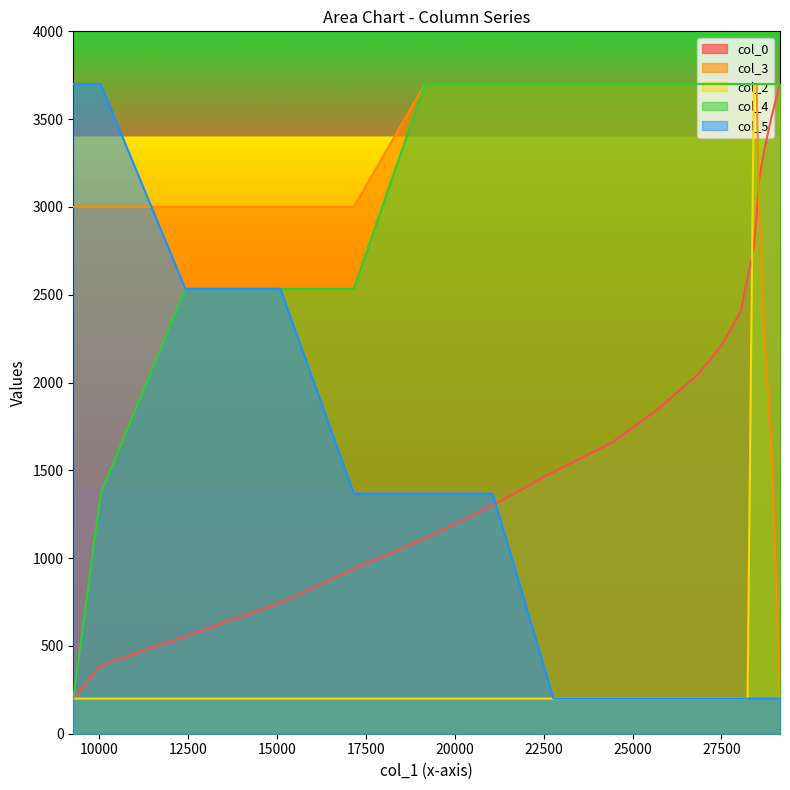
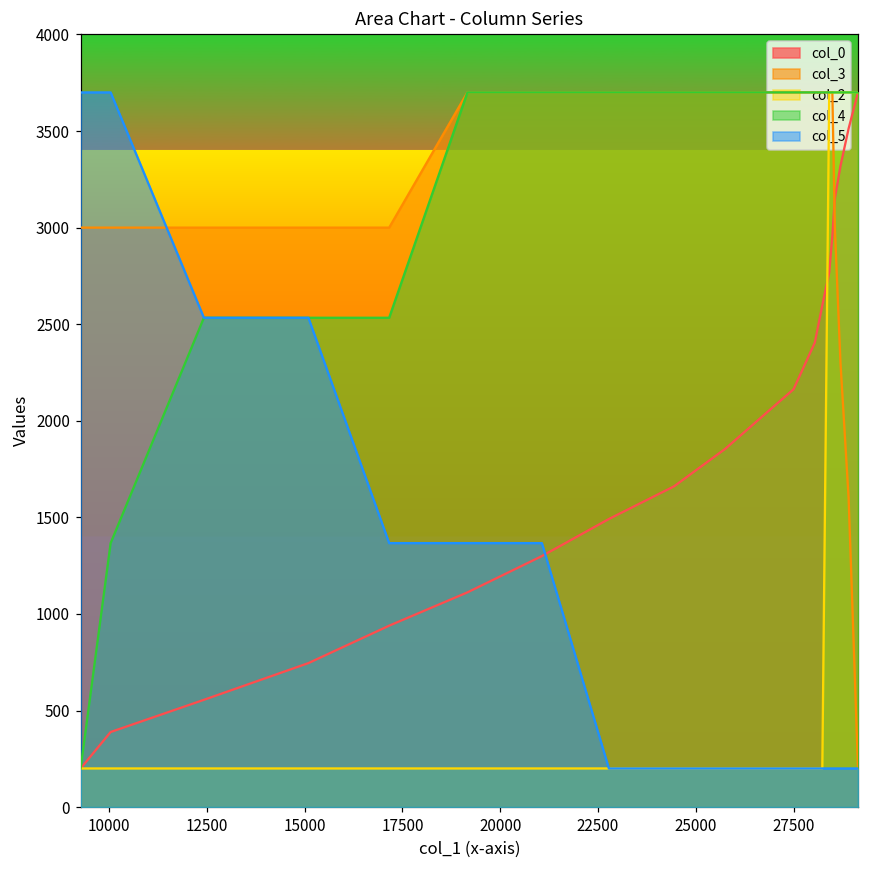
  {
    "col_0": {
-     "27500": 2210
+     "27500": 2160
    }
  }
